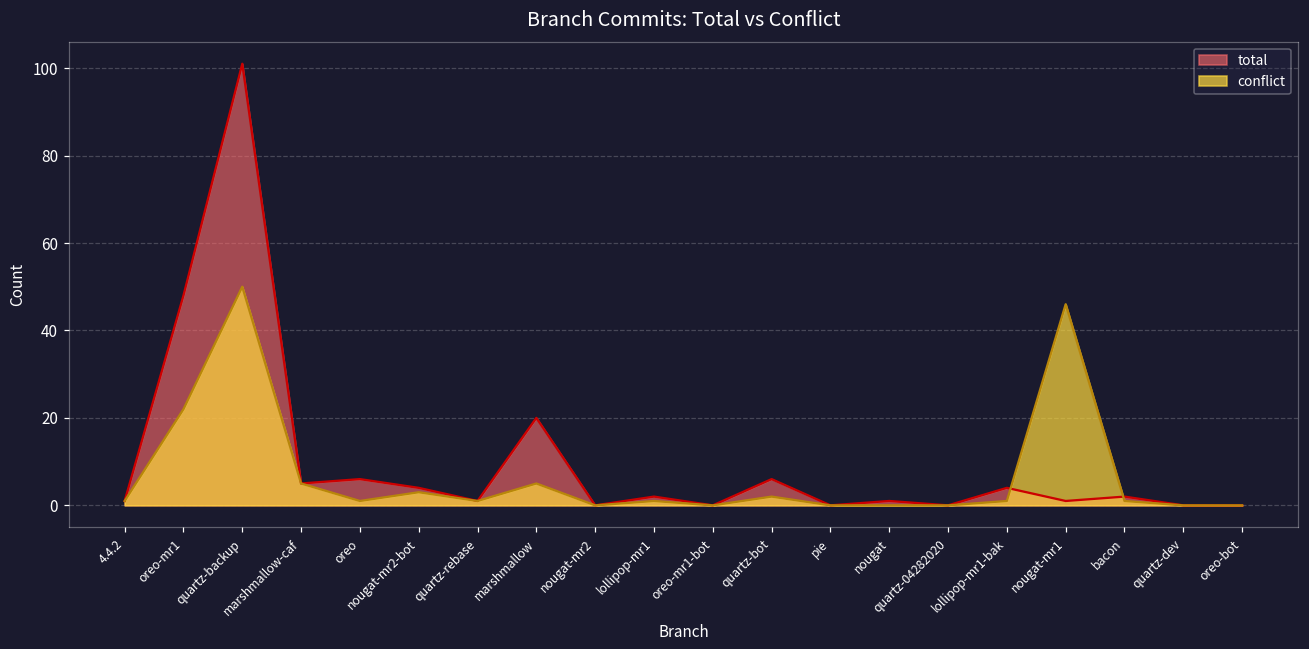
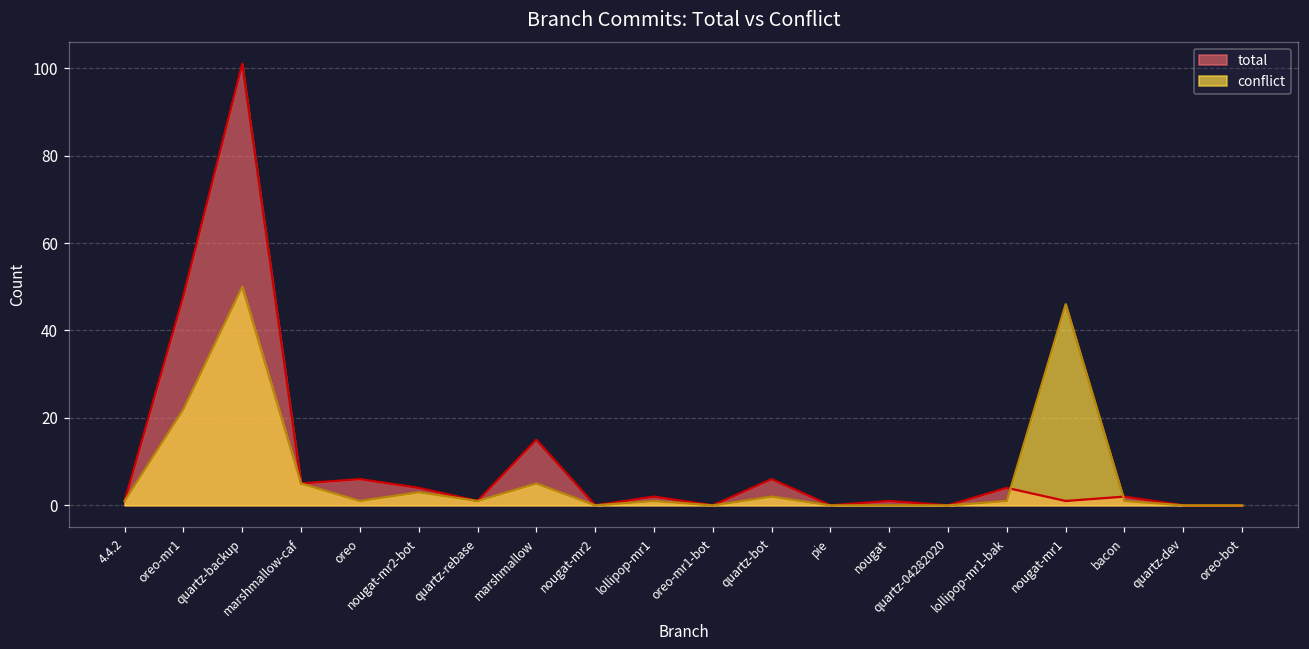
  {
    "total": {
      "oreo-mr1": 48,
      "quartz-backup": 101,
      "oreo": 6,
      "nougat-mr2-bot": 4,
-     "marshmallow": 20,
+     "marshmallow": 15,
      "lollipop-mr1": 2,
      "quartz-bot": 6,
      "nougat": 1,
      "lollipop-mr1-bak": 4,
      "nougat-mr1": 1,
      "bacon": 2
    },
    "conflict": {
      "oreo-mr1": 22,
      "quartz-backup": 50,
      "oreo": 1,
      "nougat-mr2-bot": 3,
      "marshmallow": 5,
      "lollipop-mr1": 1,
      "quartz-bot": 2,
      "nougat": 0,
      "lollipop-mr1-bak": 1,
      "nougat-mr1": 46,
      "bacon": 1
    }
  }
